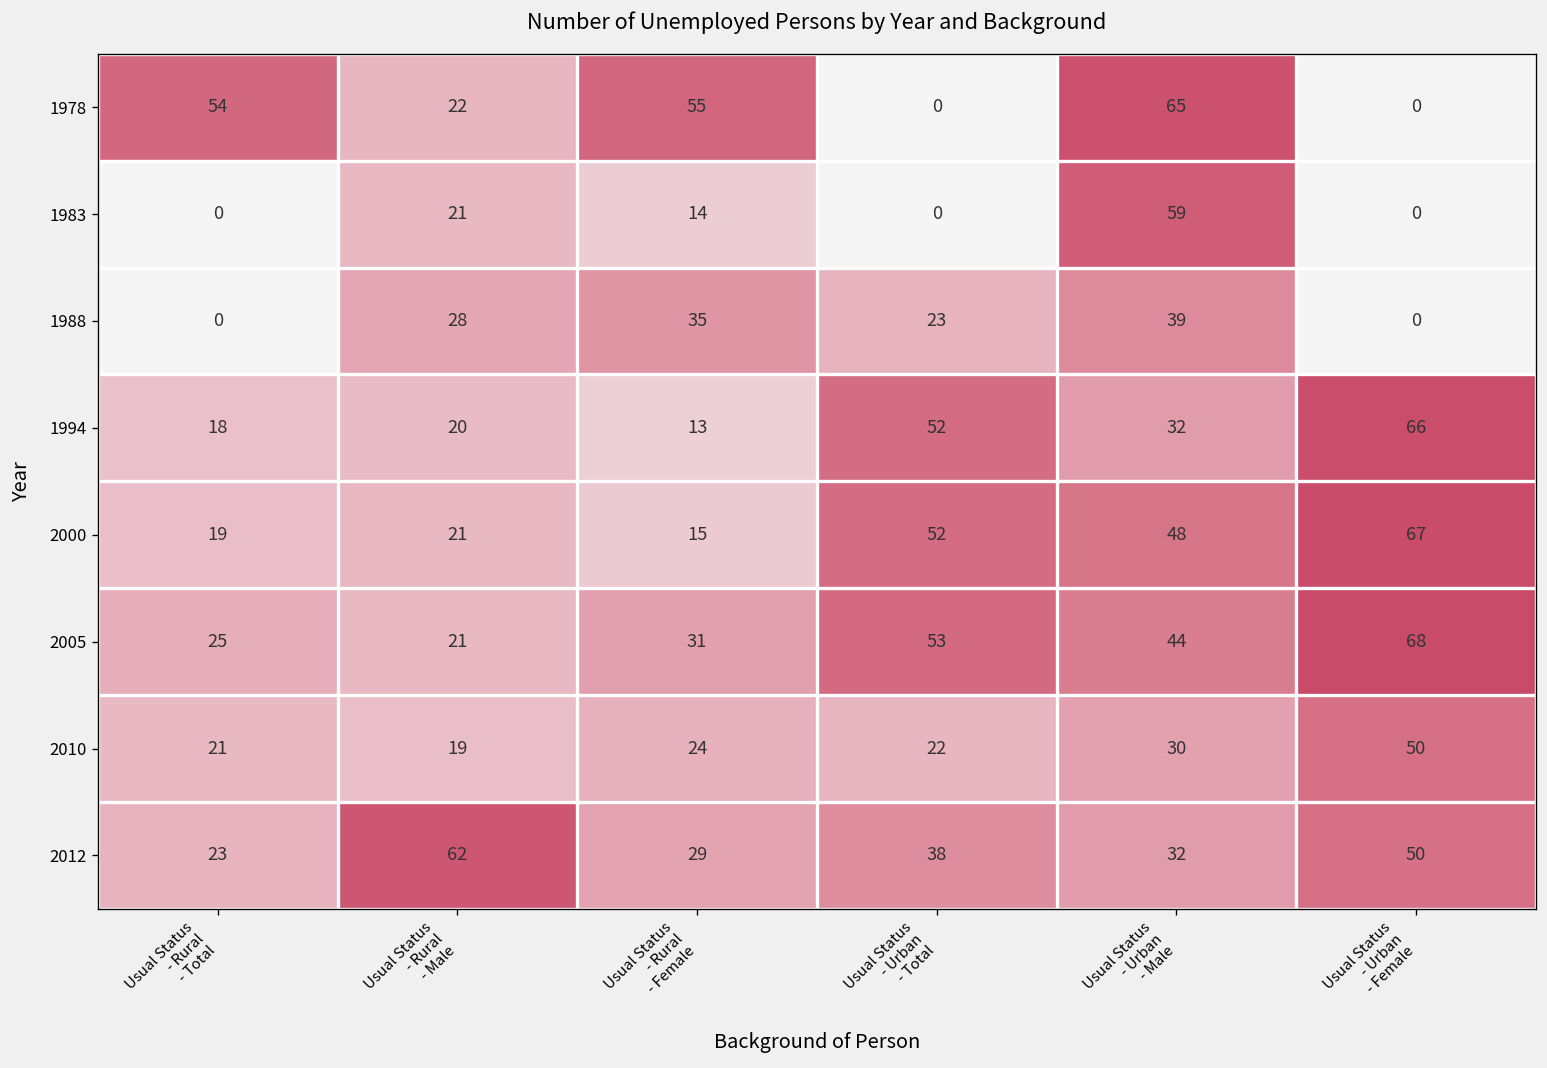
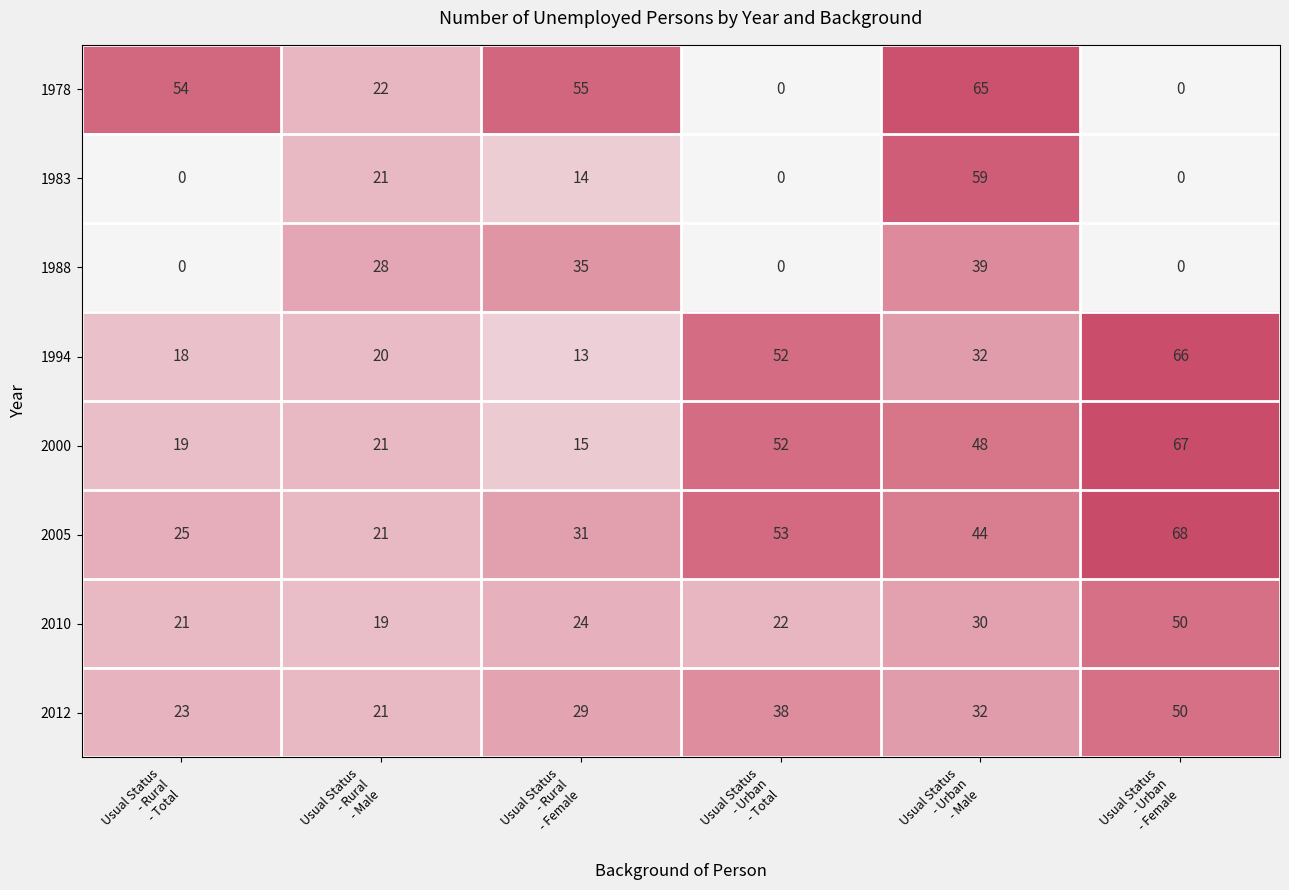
  {
    "1978": {
      "Usual Status - Rural - Total": 54,
      "Usual Status - Rural - Male": 22,
      "Usual Status - Rural - Female": 55,
      "Usual Status - Urban - Total": 0,
      "Usual Status - Urban - Male": 65,
      "Usual Status - Urban - Female": 0
    },
    "1983": {
      "Usual Status - Rural - Total": 0,
      "Usual Status - Rural - Male": 21,
      "Usual Status - Rural - Female": 14,
      "Usual Status - Urban - Total": 0,
      "Usual Status - Urban - Male": 59,
      "Usual Status - Urban - Female": 0
    },
    "1988": {
      "Usual Status - Rural - Total": 0,
      "Usual Status - Rural - Male": 28,
      "Usual Status - Rural - Female": 35,
-     "Usual Status - Urban - Total": 23,
+     "Usual Status - Urban - Total": 0,
      "Usual Status - Urban - Male": 39,
      "Usual Status - Urban - Female": 0
    },
    "1994": {
      "Usual Status - Rural - Total": 18,
      "Usual Status - Rural - Male": 20,
      "Usual Status - Rural - Female": 13,
      "Usual Status - Urban - Total": 52,
      "Usual Status - Urban - Male": 32,
      "Usual Status - Urban - Female": 66
    },
    "2000": {
      "Usual Status - Rural - Total": 19,
      "Usual Status - Rural - Male": 21,
      "Usual Status - Rural - Female": 15,
      "Usual Status - Urban - Total": 52,
      "Usual Status - Urban - Male": 48,
      "Usual Status - Urban - Female": 67
    },
    "2005": {
      "Usual Status - Rural - Total": 25,
      "Usual Status - Rural - Male": 21,
      "Usual Status - Rural - Female": 31,
      "Usual Status - Urban - Total": 53,
      "Usual Status - Urban - Male": 44,
      "Usual Status - Urban - Female": 68
    },
    "2010": {
      "Usual Status - Rural - Total": 21,
      "Usual Status - Rural - Male": 19,
      "Usual Status - Rural - Female": 24,
      "Usual Status - Urban - Total": 22,
      "Usual Status - Urban - Male": 30,
      "Usual Status - Urban - Female": 50
    },
    "2012": {
      "Usual Status - Rural - Total": 23,
-     "Usual Status - Rural - Male": 62,
+     "Usual Status - Rural - Male": 21,
      "Usual Status - Rural - Female": 29,
      "Usual Status - Urban - Total": 38,
      "Usual Status - Urban - Male": 32,
      "Usual Status - Urban - Female": 50
    }
  }
